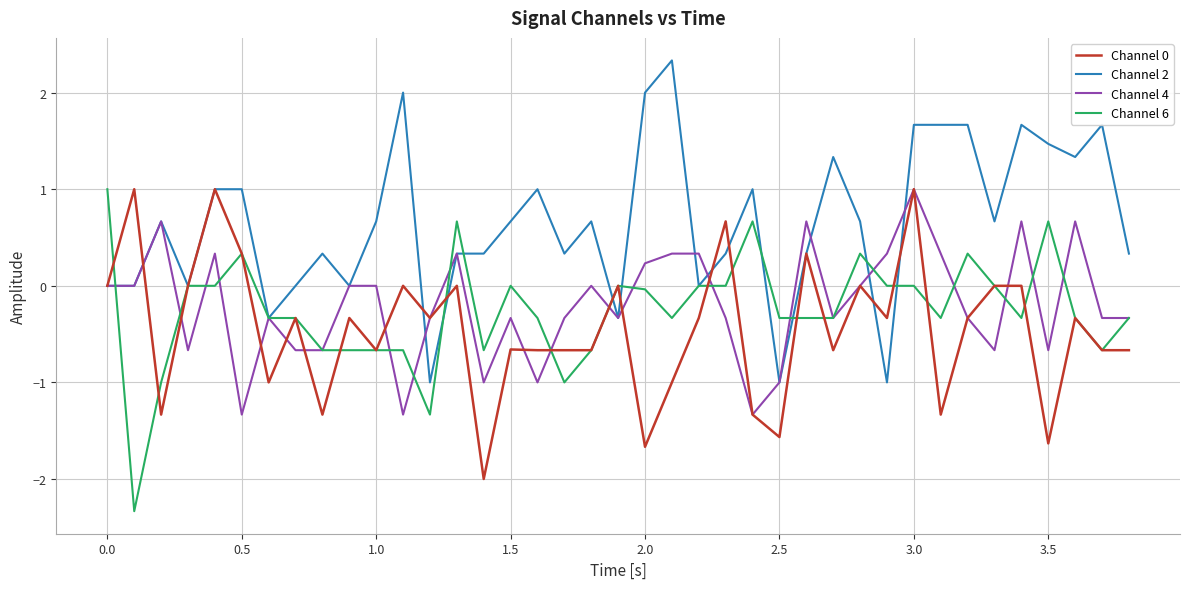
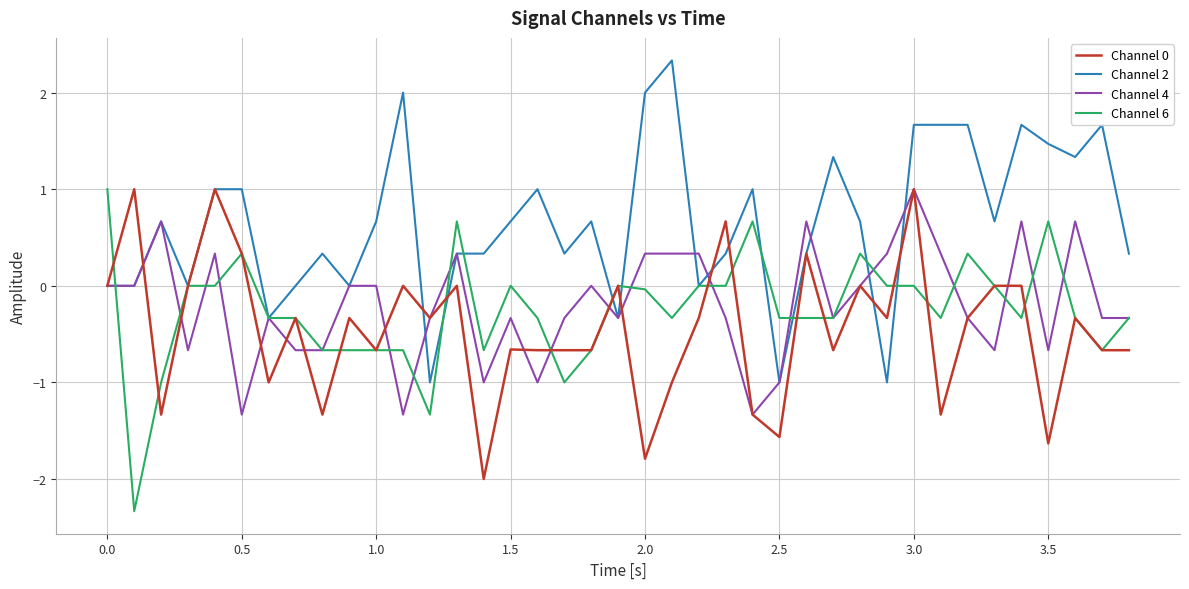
  {
    "Channel 0": {
      "1.5": -0.7,
-     "2.0": -1.7,
+     "2.0": -1.8,
      "2.5": -1.6,
      "3.5": -1.6
    },
    "Channel 2": {
      "0.5": 1.0,
      "1.0": 0.7,
      "1.5": 0.7,
      "2.0": 2.0,
      "3.0": 1.7,
      "3.5": 1.5
    },
    "Channel 4": {
      "0.5": -1.3,
      "1.0": 0.0,
      "1.5": -0.3,
-     "2.0": 0.2,
+     "2.0": 0.3,
      "3.5": -0.7
    },
    "Channel 6": {
      "0.0": 1.0,
      "1.5": 0.0,
      "2.0": 0.0,
      "2.5": -0.3,
      "3.0": 0.0,
      "3.5": 0.7
    }
  }
